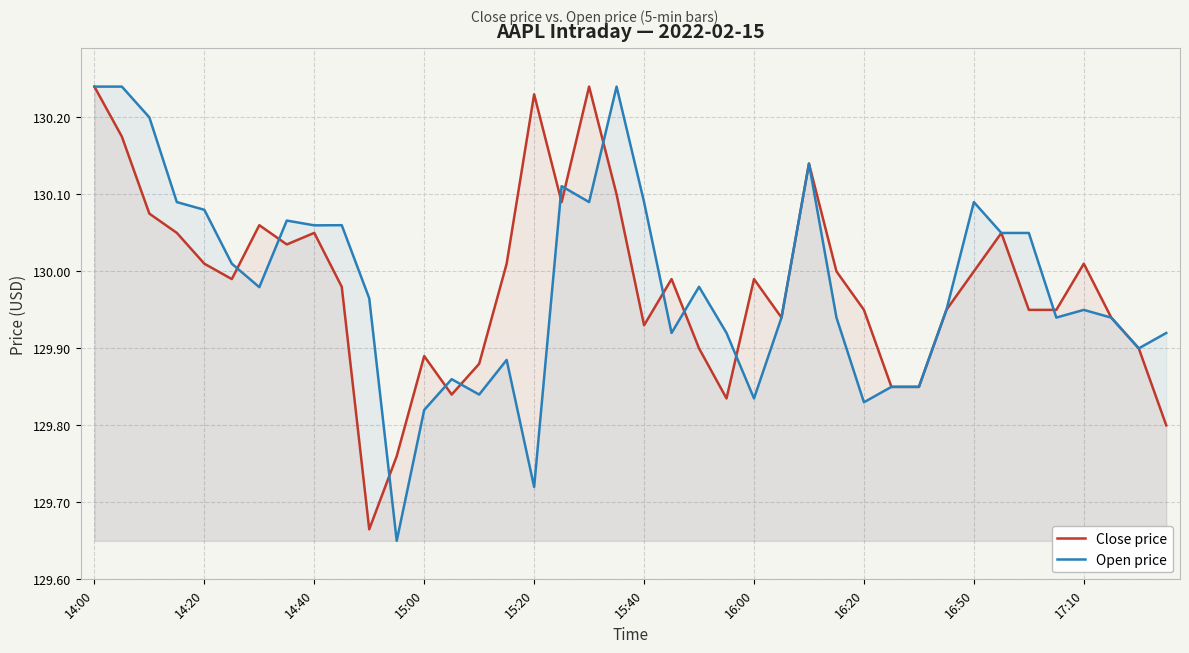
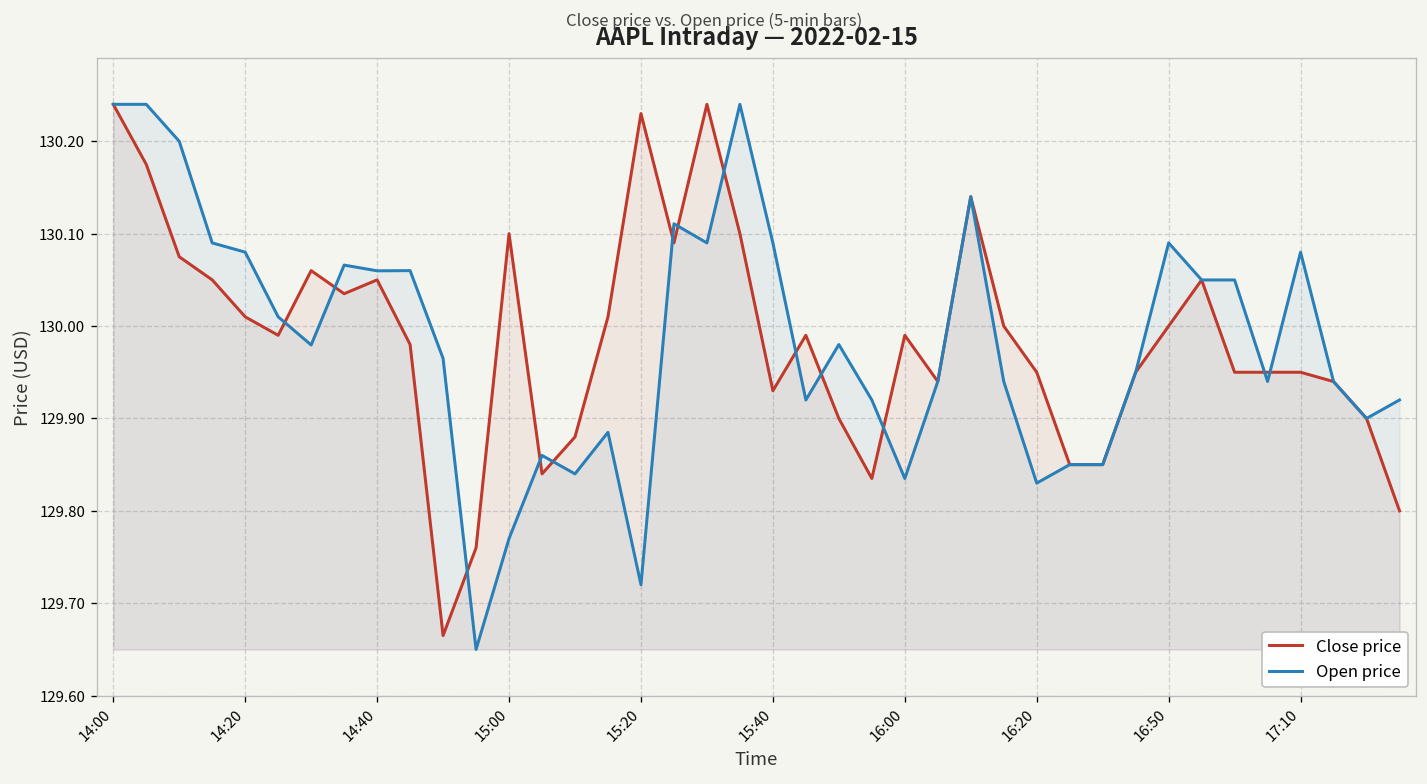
  {
    "Close price": {
      "14:20": 130.01,
      "14:40": 130.05,
-     "15:00": 129.89,
+     "15:00": 130.10,
      "15:20": 130.23,
      "15:40": 129.93,
      "16:00": 129.99,
      "16:20": 129.95,
      "16:50": 130.00,
-     "17:10": 130.01
+     "17:10": 129.95
    },
    "Open price": {
      "14:20": 130.08,
      "14:40": 130.06,
-     "15:00": 129.82,
+     "15:00": 129.77,
      "15:20": 129.72,
      "15:40": 130.09,
      "16:00": 129.84,
      "16:20": 129.83,
      "16:50": 130.09,
-     "17:10": 129.95
+     "17:10": 130.08
    }
  }
